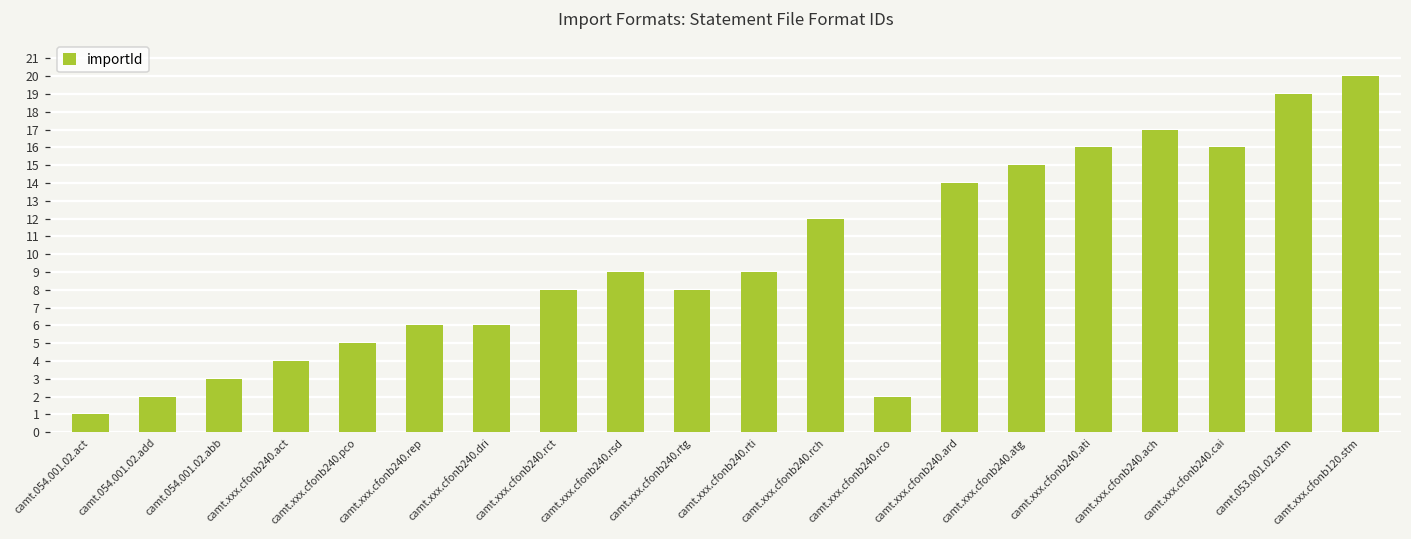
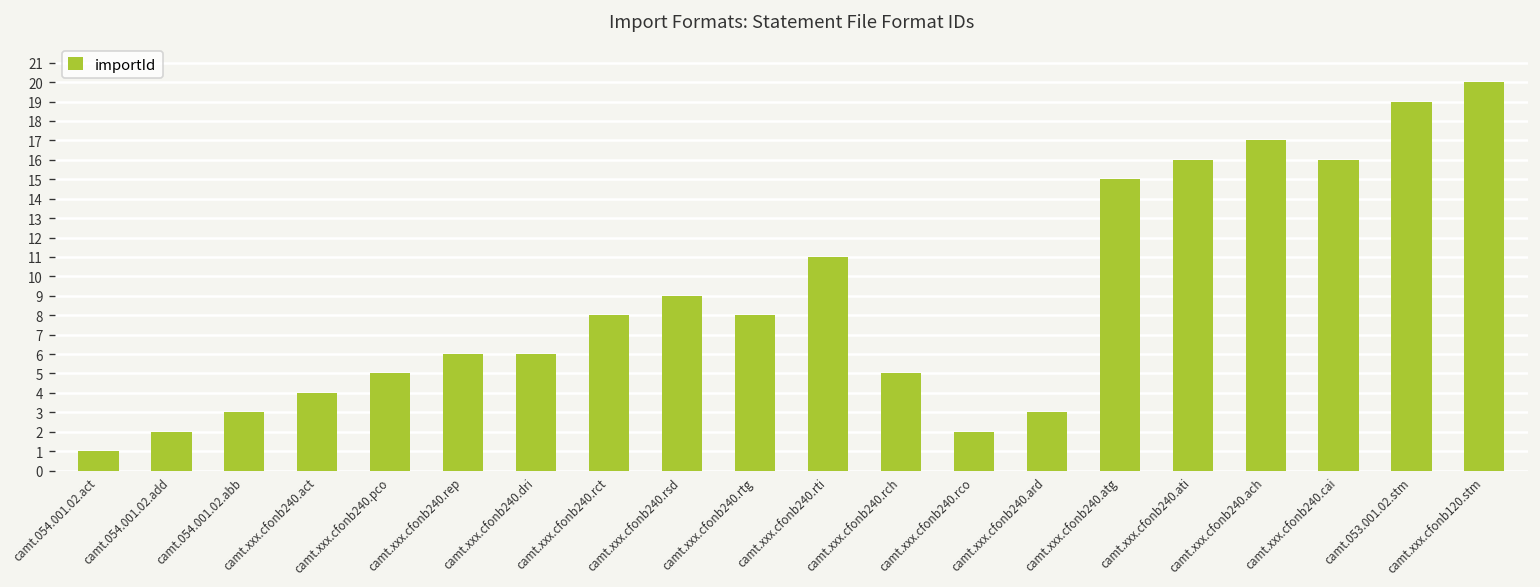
  {
    "camt.054.001.02.act": 1,
    "camt.054.001.02.add": 2,
    "camt.054.001.02.abb": 3,
    "camt.xxx.cfonb240.act": 4,
    "camt.xxx.cfonb240.pco": 5,
    "camt.xxx.cfonb240.rep": 6,
    "camt.xxx.cfonb240.dri": 6,
    "camt.xxx.cfonb240.rct": 8,
    "camt.xxx.cfonb240.rsd": 9,
    "camt.xxx.cfonb240.rtg": 8,
-   "camt.xxx.cfonb240.rti": 9,
-   "camt.xxx.cfonb240.rch": 12,
+   "camt.xxx.cfonb240.rti": 11,
+   "camt.xxx.cfonb240.rch": 5,
    "camt.xxx.cfonb240.rco": 2,
-   "camt.xxx.cfonb240.ard": 14,
+   "camt.xxx.cfonb240.ard": 3,
    "camt.xxx.cfonb240.atg": 15,
    "camt.xxx.cfonb240.ati": 16,
    "camt.xxx.cfonb240.ach": 17,
    "camt.xxx.cfonb240.cai": 16,
    "camt.053.001.02.stm": 19,
    "camt.xxx.cfonb120.stm": 20
  }
